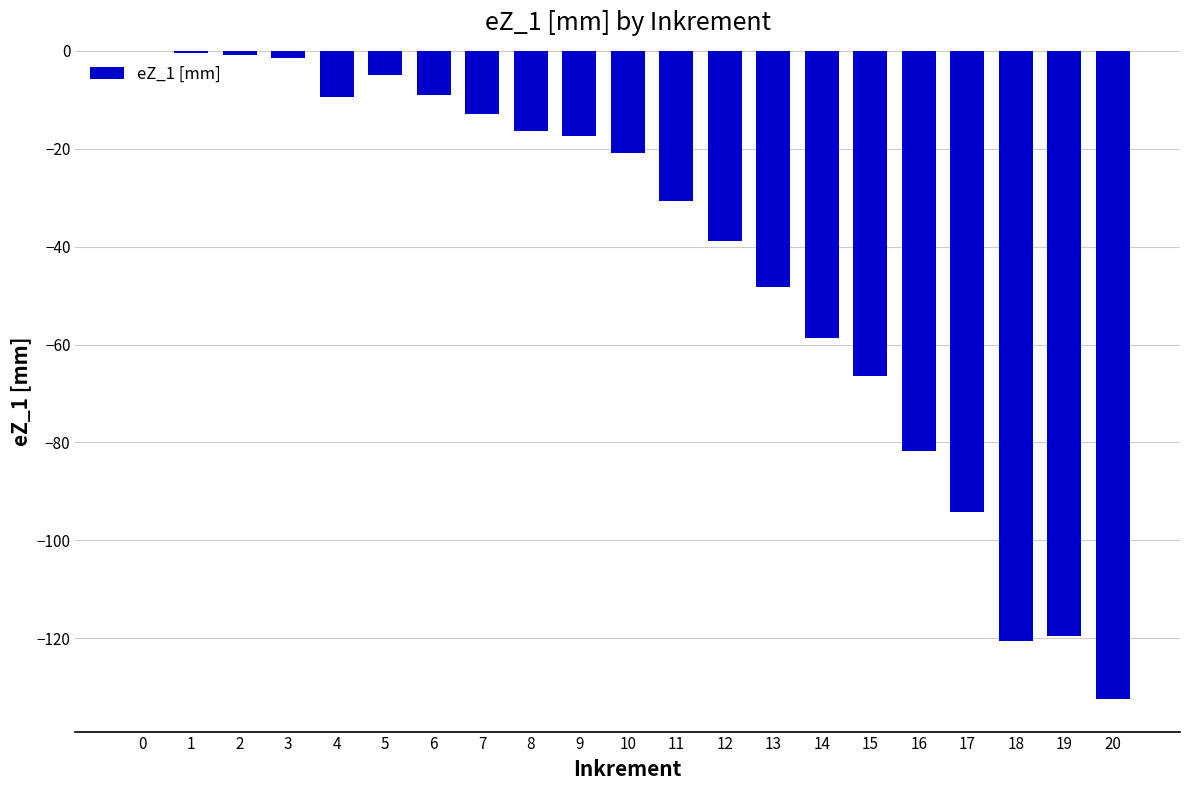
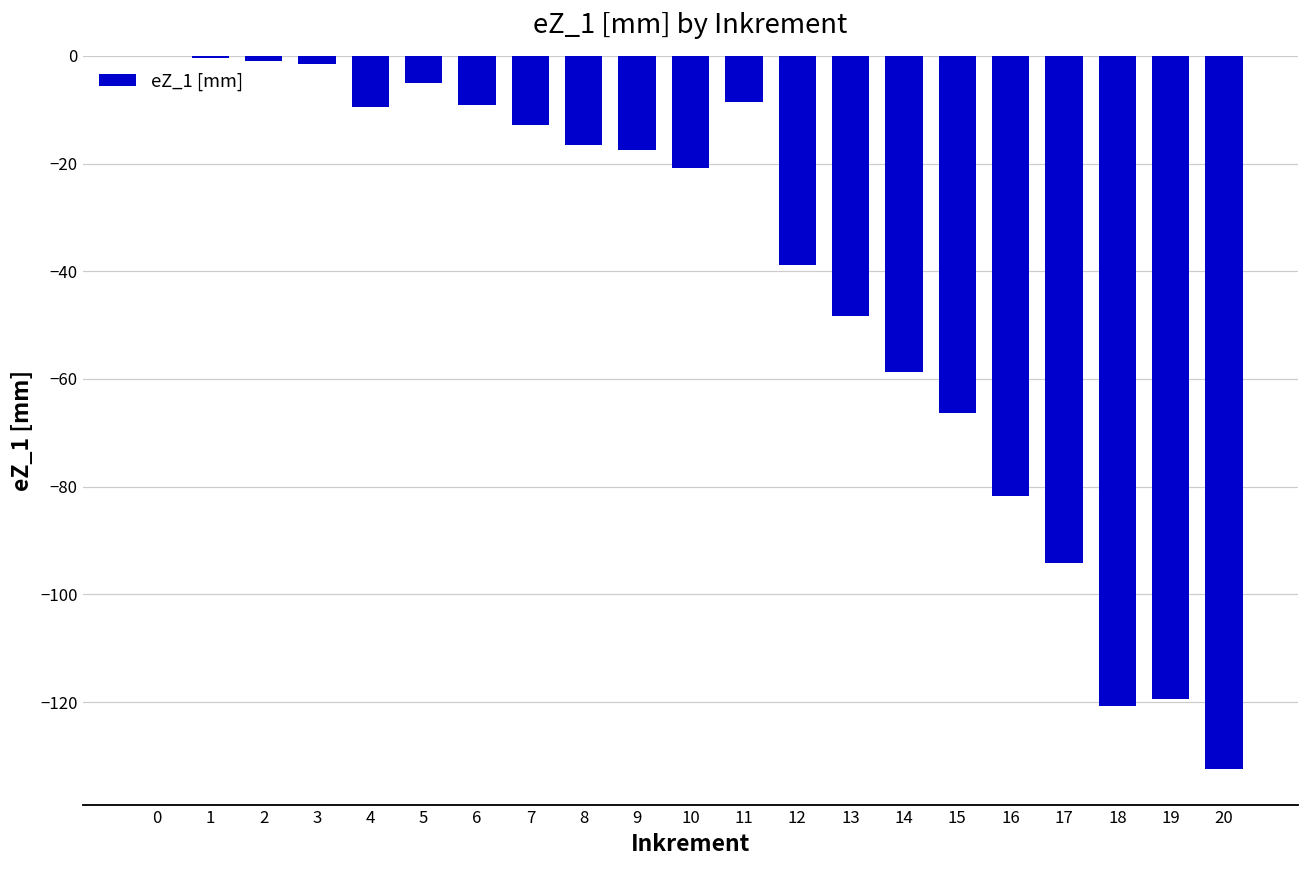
  {
    "0": 0,
    "2": -1,
    "3": -2,
    "4": -9,
    "5": -5,
    "6": -9,
    "7": -13,
    "8": -16,
    "9": -17,
    "10": -21,
-   "11": -31,
+   "11": -8,
    "12": -39,
    "13": -48,
    "14": -59,
    "15": -66,
    "16": -82,
    "17": -94,
    "18": -121,
    "19": -119,
    "20": -132
  }
